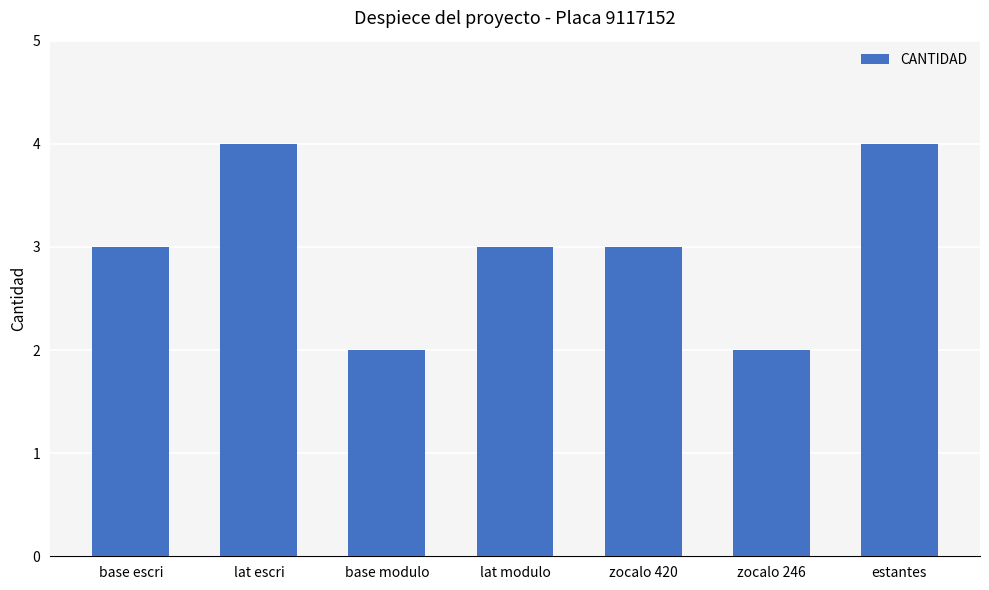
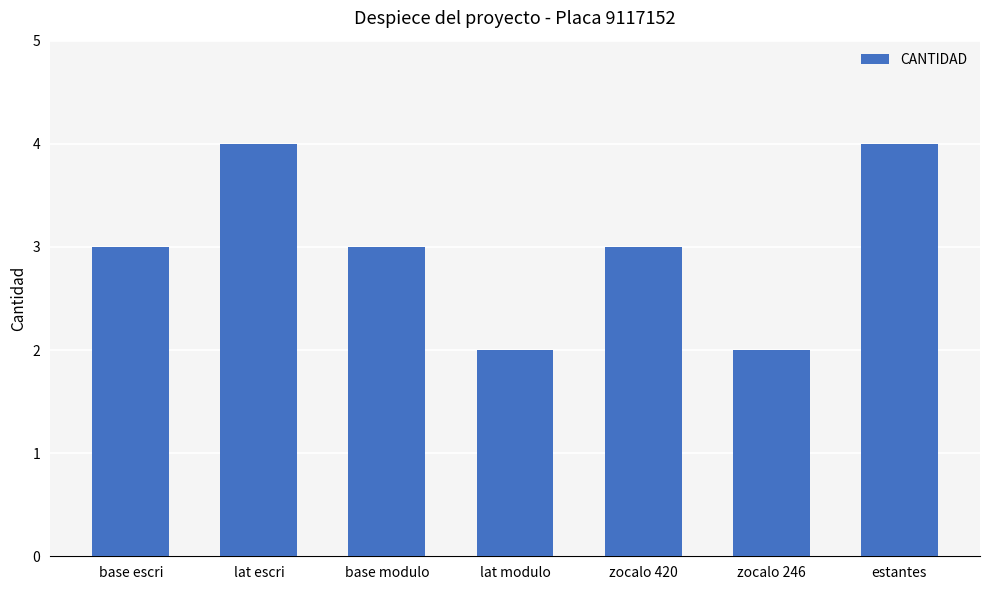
  {
    "base escri": 3,
    "lat escri": 4,
-   "base modulo": 2,
-   "lat modulo": 3,
+   "base modulo": 3,
+   "lat modulo": 2,
    "zocalo 420": 3,
    "zocalo 246": 2,
    "estantes": 4
  }
